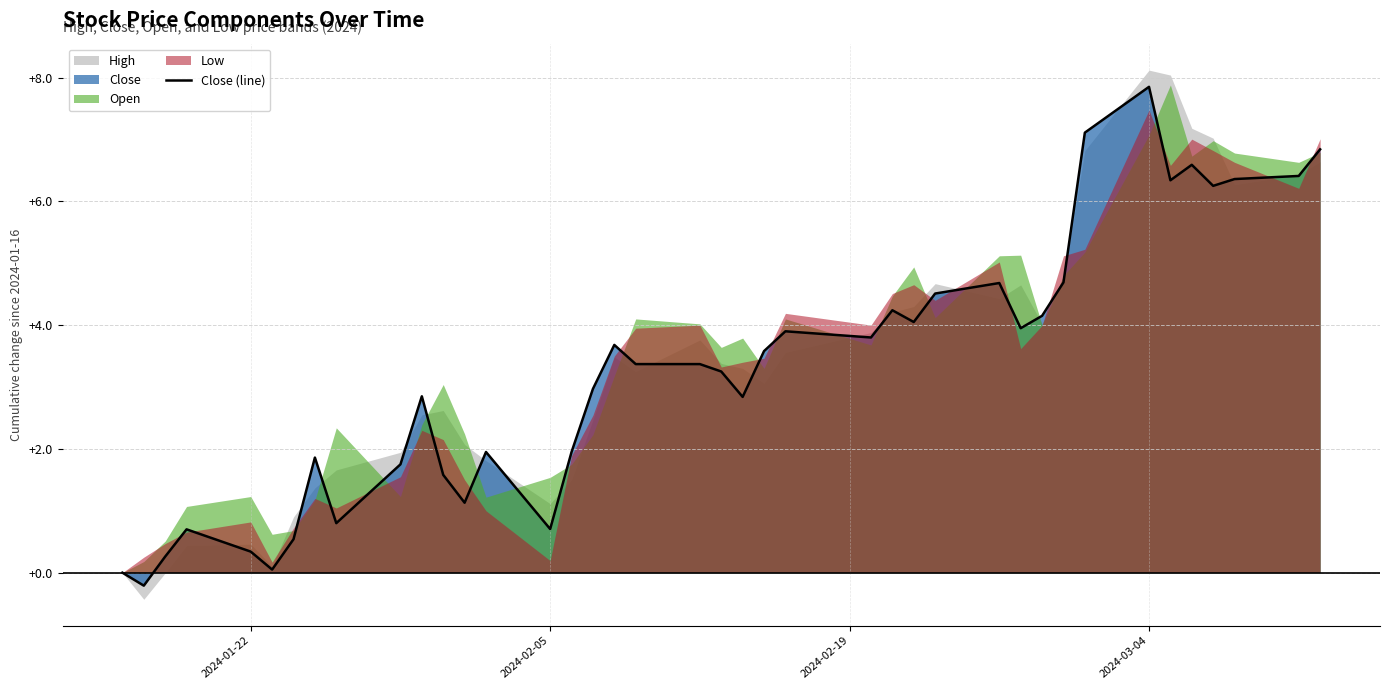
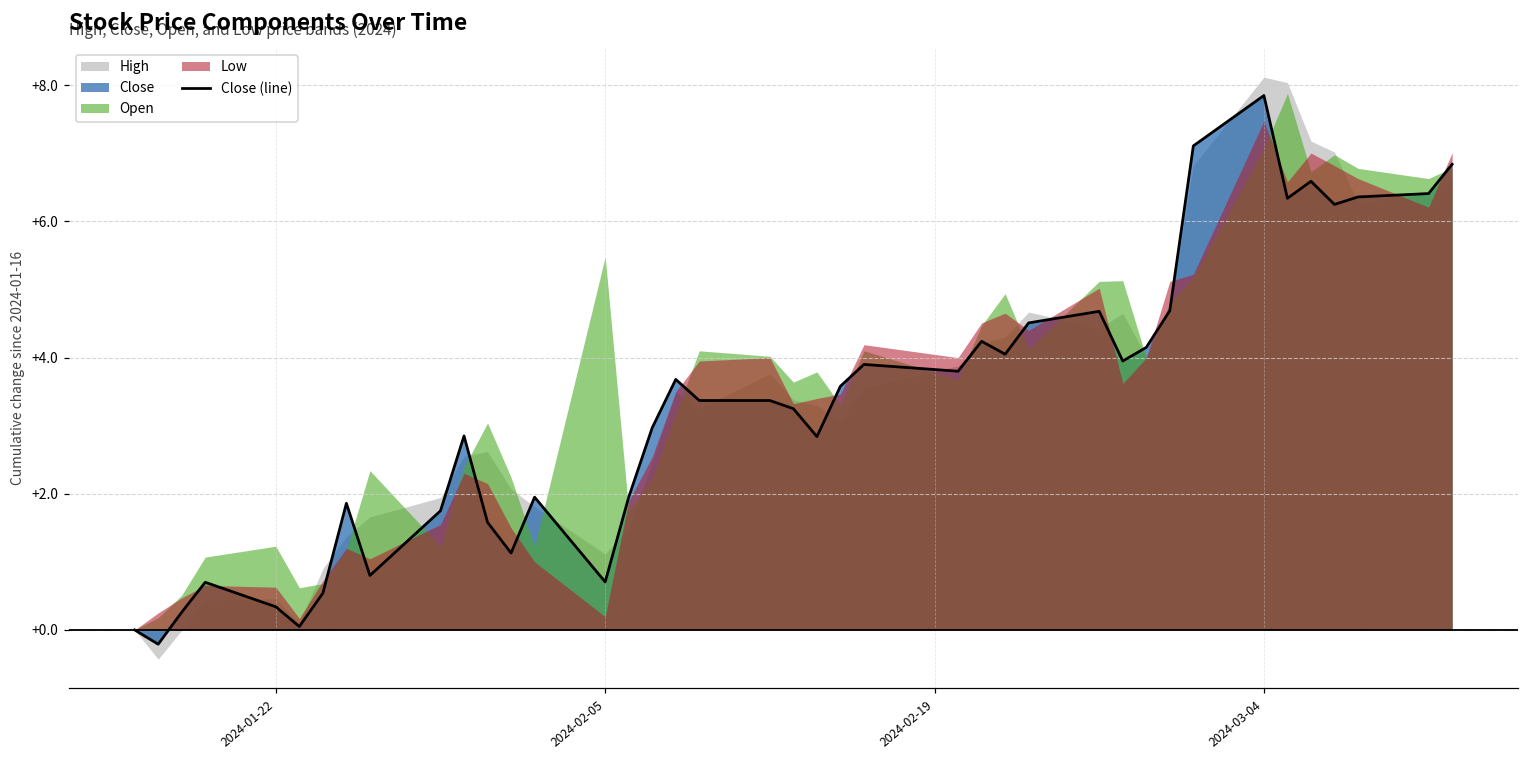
  {
    "High": {
      "2024-01-22": "+0.5",
      "2024-02-05": "+1.1",
      "2024-03-04": "+8.1"
    },
    "Open": {
      "2024-01-22": "+1.2",
-     "2024-02-05": "+1.5",
+     "2024-02-05": "+5.5",
      "2024-03-04": "+7.1"
    },
    "Low": {
-     "2024-01-22": "+0.8",
+     "2024-01-22": "+0.6",
      "2024-02-05": "+0.2",
      "2024-03-04": "+7.5"
    }
  }
